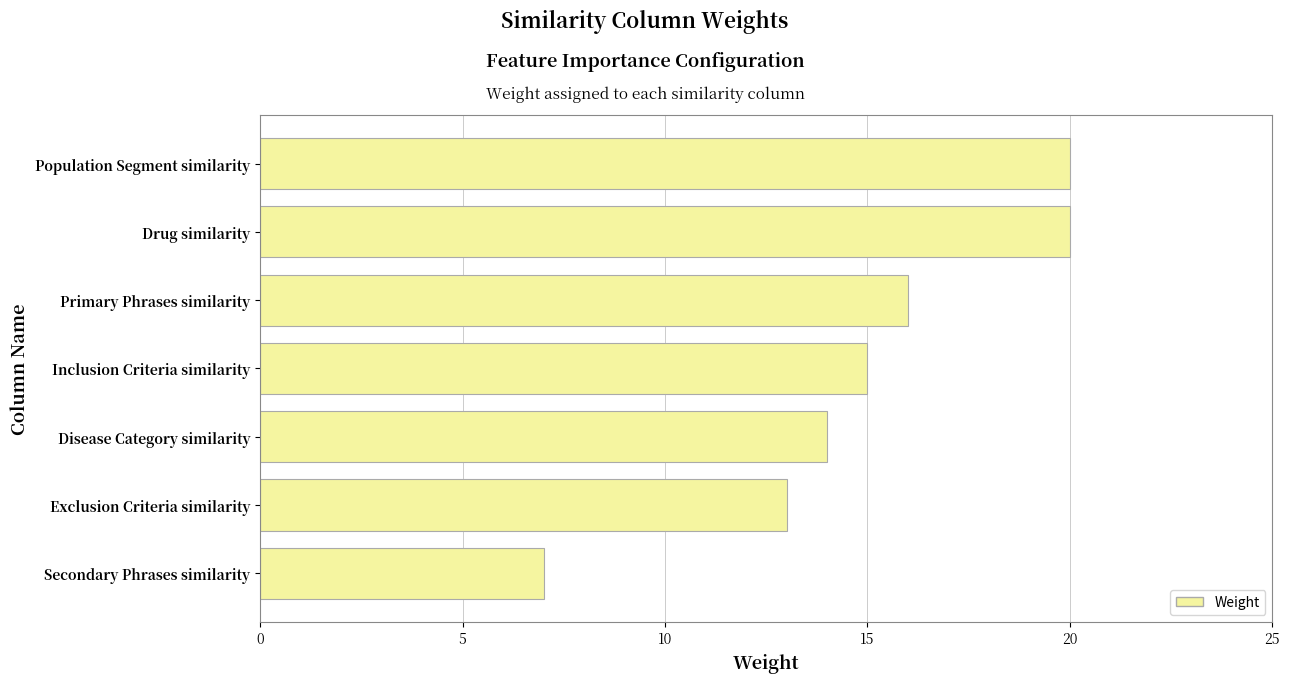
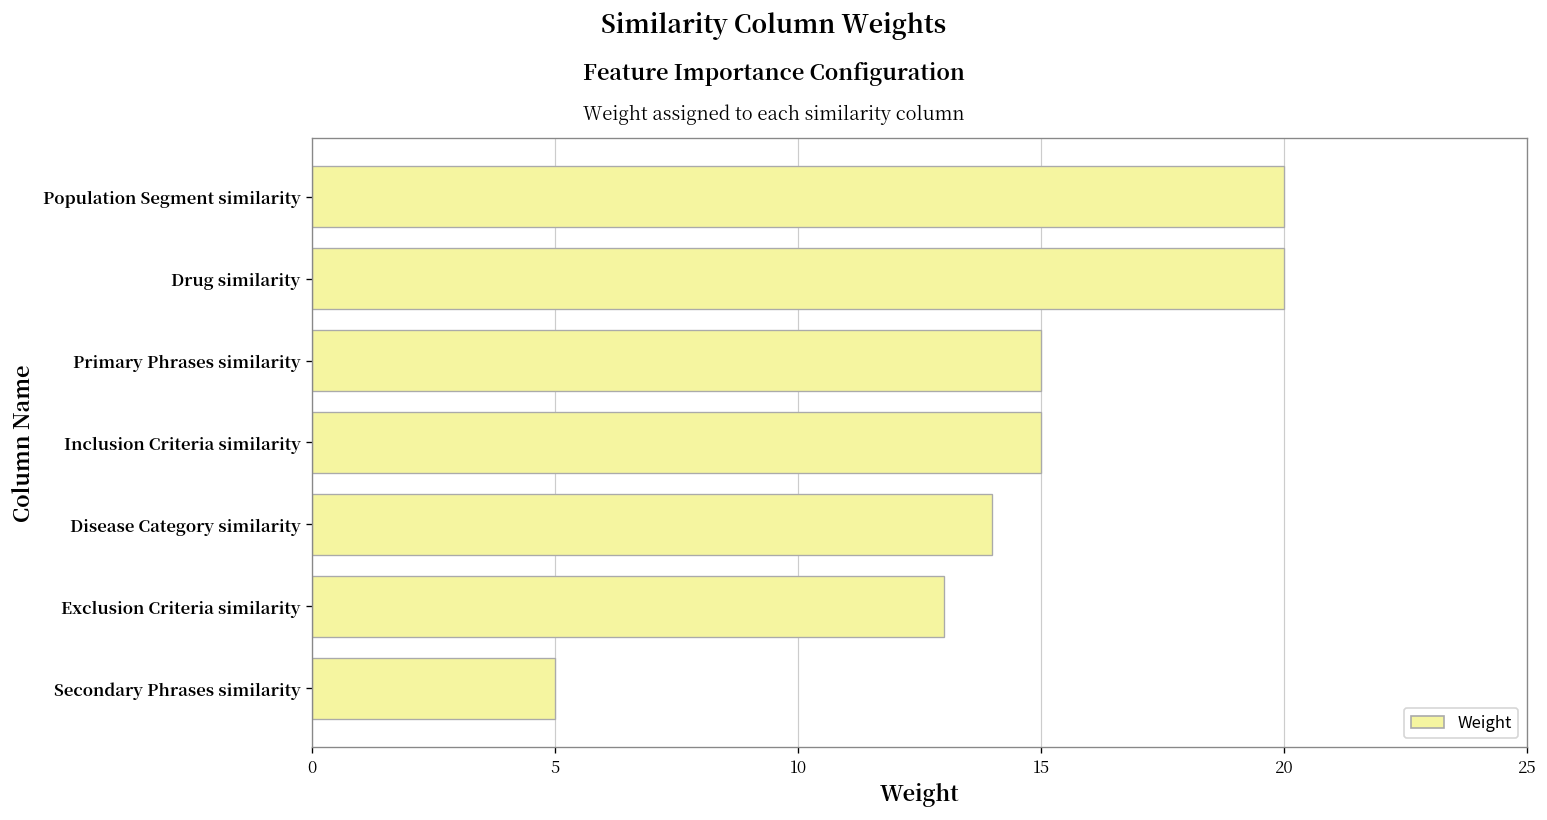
  {
    "Population Segment similarity": 20,
    "Drug similarity": 20,
-   "Primary Phrases similarity": 16,
+   "Primary Phrases similarity": 15,
    "Inclusion Criteria similarity": 15,
    "Disease Category similarity": 14,
    "Exclusion Criteria similarity": 13,
-   "Secondary Phrases similarity": 7
+   "Secondary Phrases similarity": 5
  }
